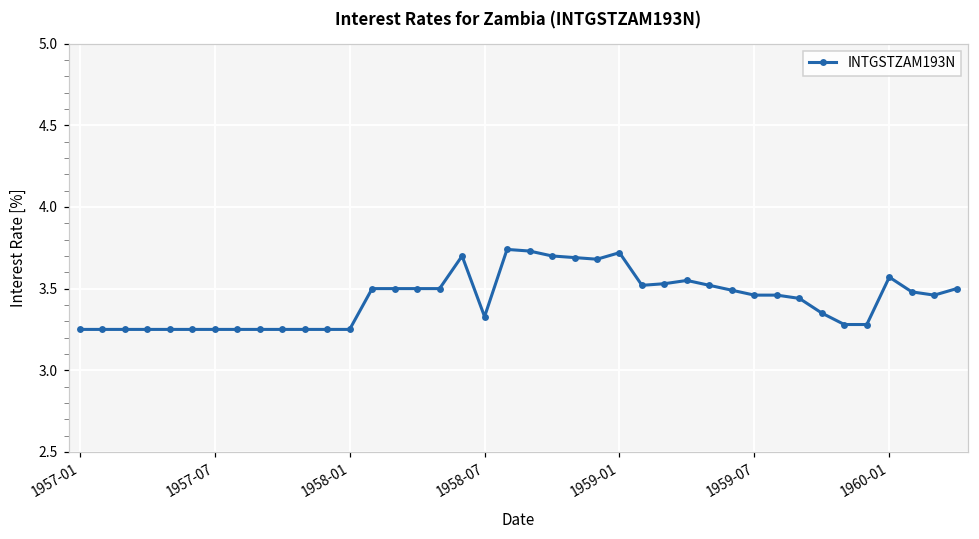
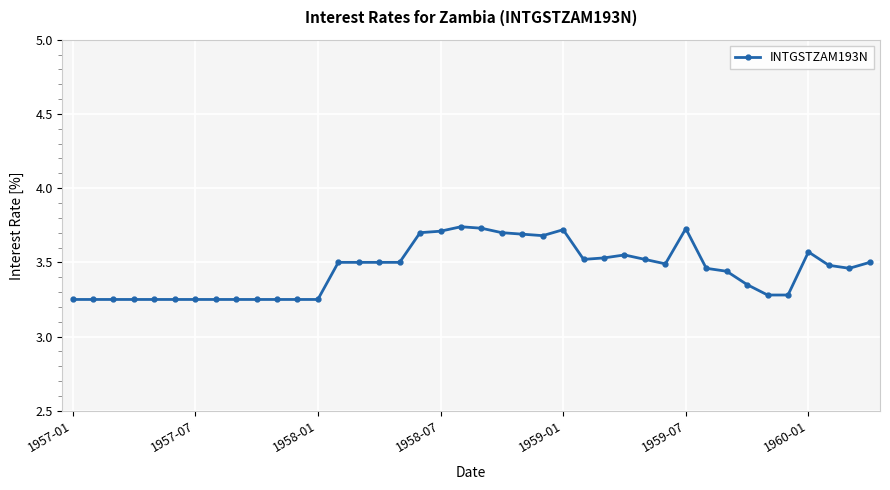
  {
    "1957-01": 3.25,
    "1957-07": 3.25,
    "1958-01": 3.25,
-   "1958-07": 3.33,
+   "1958-07": 3.71,
    "1959-01": 3.72,
-   "1959-07": 3.46,
+   "1959-07": 3.73,
    "1960-01": 3.57
  }
